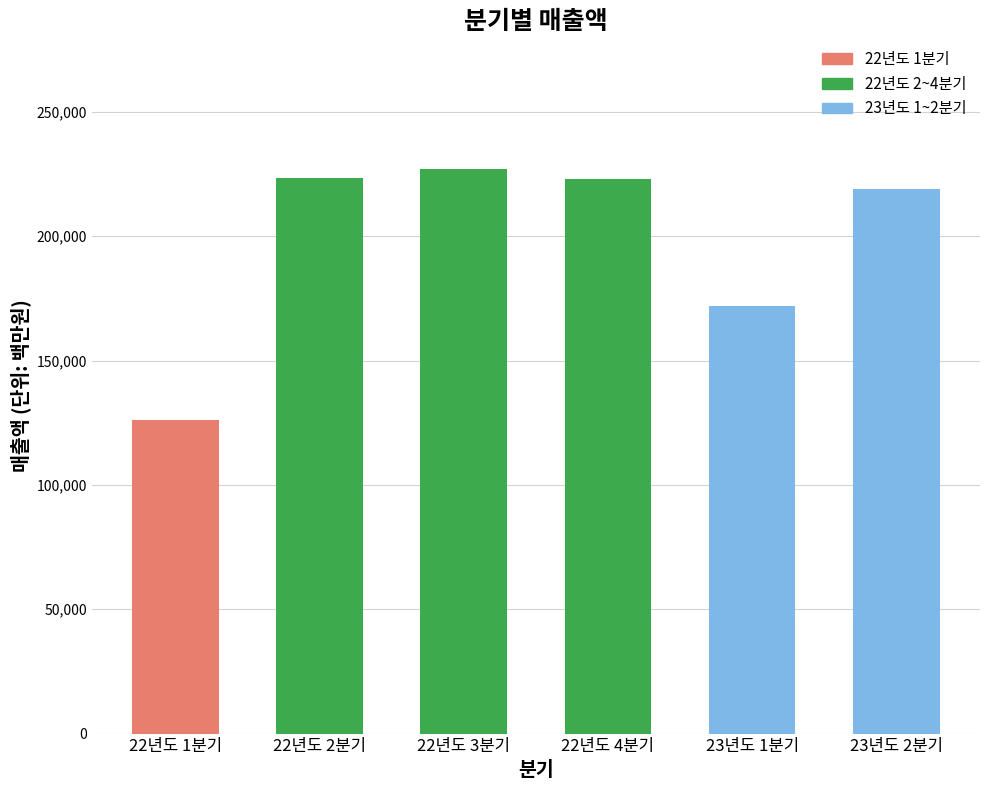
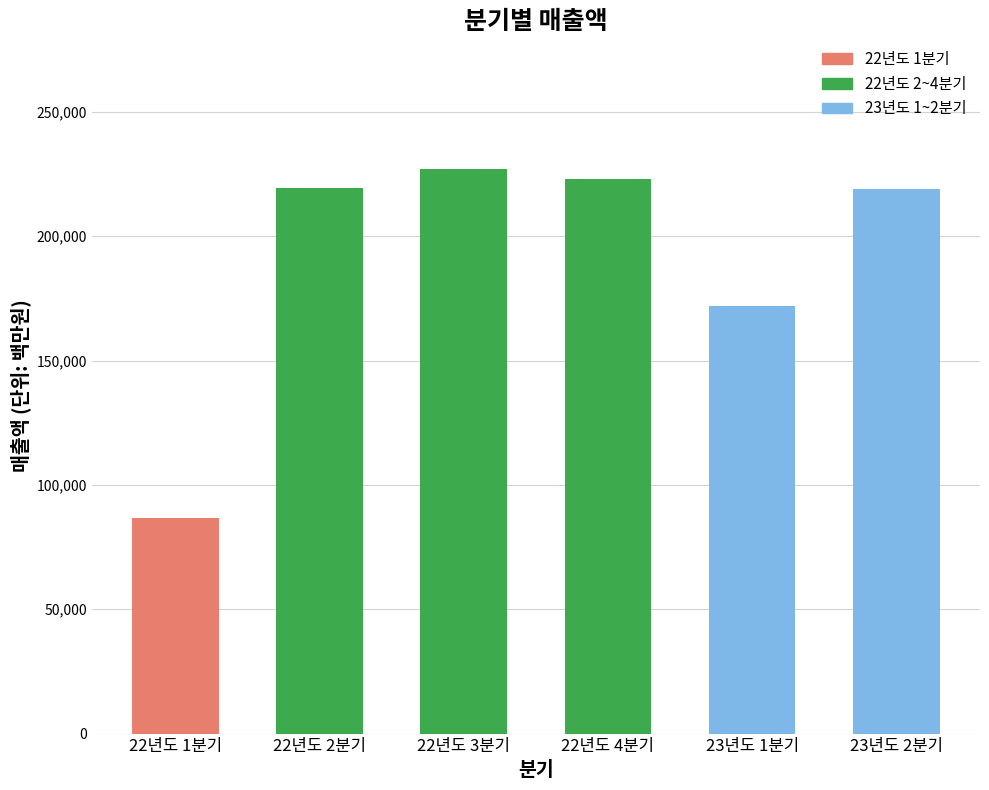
  {
-   "22년도 1분기": "126,000",
-   "22년도 2분기": "223,000",
+   "22년도 1분기": "87,000",
+   "22년도 2분기": "219,000",
    "22년도 3분기": "227,000",
    "22년도 4분기": "223,000",
    "23년도 1분기": "172,000",
    "23년도 2분기": "219,000"
  }
